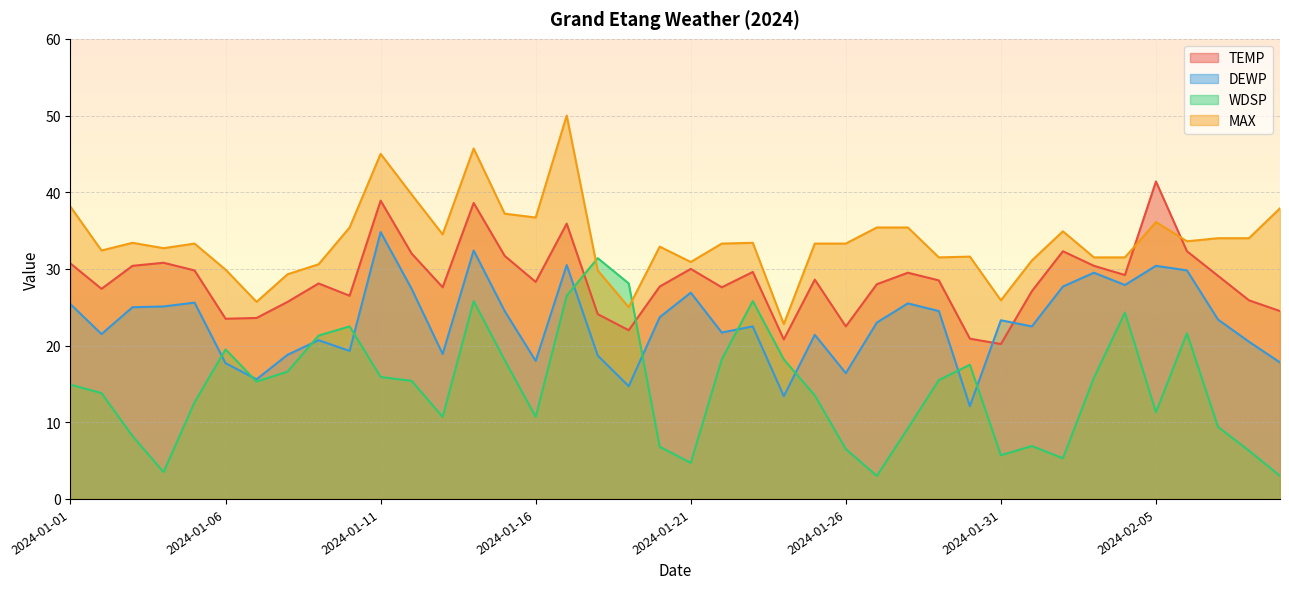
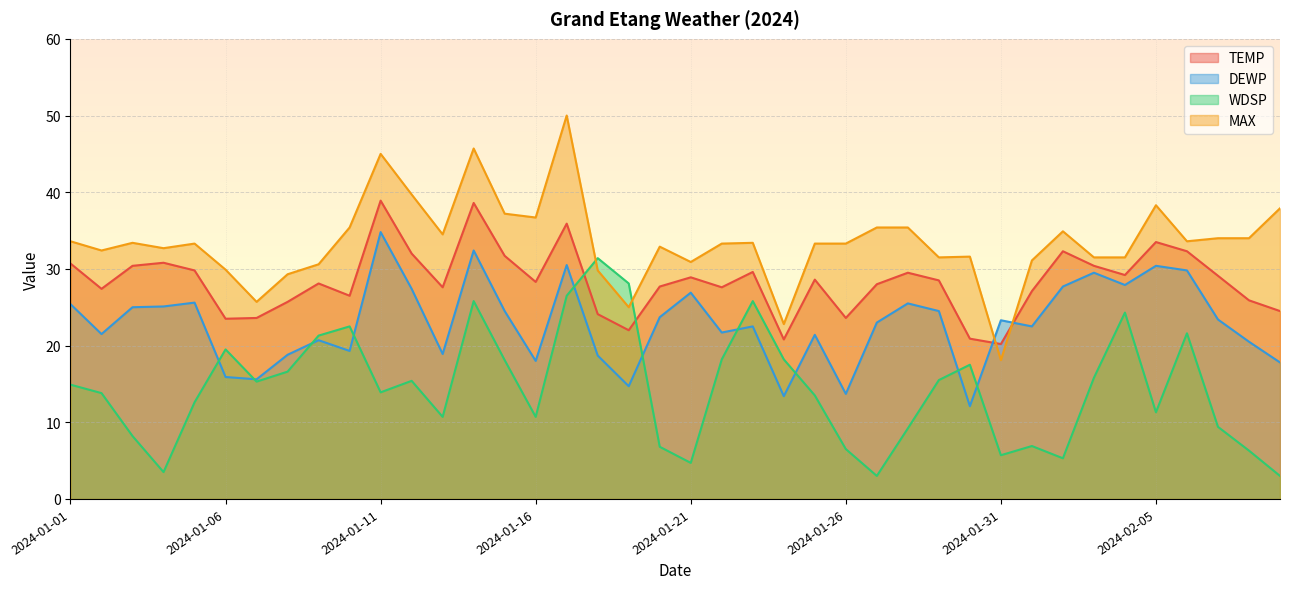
  {
    "TEMP": {
      "2024-01-01": 31,
      "2024-01-06": 24,
      "2024-01-11": 39,
      "2024-01-16": 28,
-     "2024-01-21": 30,
-     "2024-01-26": 23,
+     "2024-01-21": 29,
+     "2024-01-26": 24,
      "2024-01-31": 20,
-     "2024-02-05": 41
+     "2024-02-05": 34
    },
    "DEWP": {
      "2024-01-01": 25,
-     "2024-01-06": 18,
+     "2024-01-06": 16,
      "2024-01-11": 35,
      "2024-01-16": 18,
      "2024-01-21": 27,
-     "2024-01-26": 16,
+     "2024-01-26": 14,
      "2024-01-31": 23,
      "2024-02-05": 30
    },
    "WDSP": {
      "2024-01-01": 15,
      "2024-01-06": 20,
-     "2024-01-11": 16,
+     "2024-01-11": 14,
      "2024-01-16": 11,
      "2024-01-21": 5,
      "2024-01-26": 7,
      "2024-01-31": 6,
      "2024-02-05": 11
    },
    "MAX": {
-     "2024-01-01": 38,
+     "2024-01-01": 34,
      "2024-01-06": 30,
      "2024-01-11": 45,
      "2024-01-16": 37,
      "2024-01-21": 31,
      "2024-01-26": 33,
-     "2024-01-31": 26,
-     "2024-02-05": 36
+     "2024-01-31": 18,
+     "2024-02-05": 38
    }
  }
